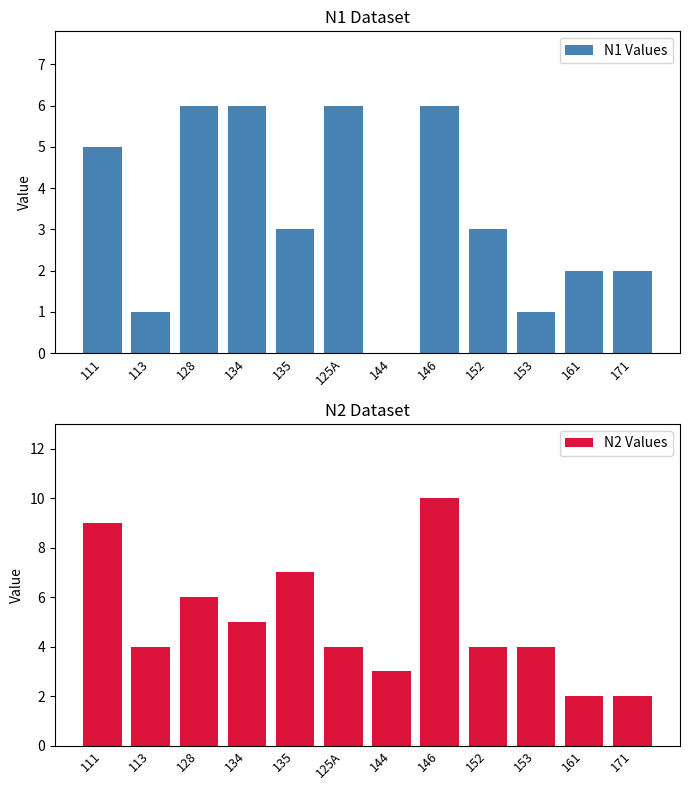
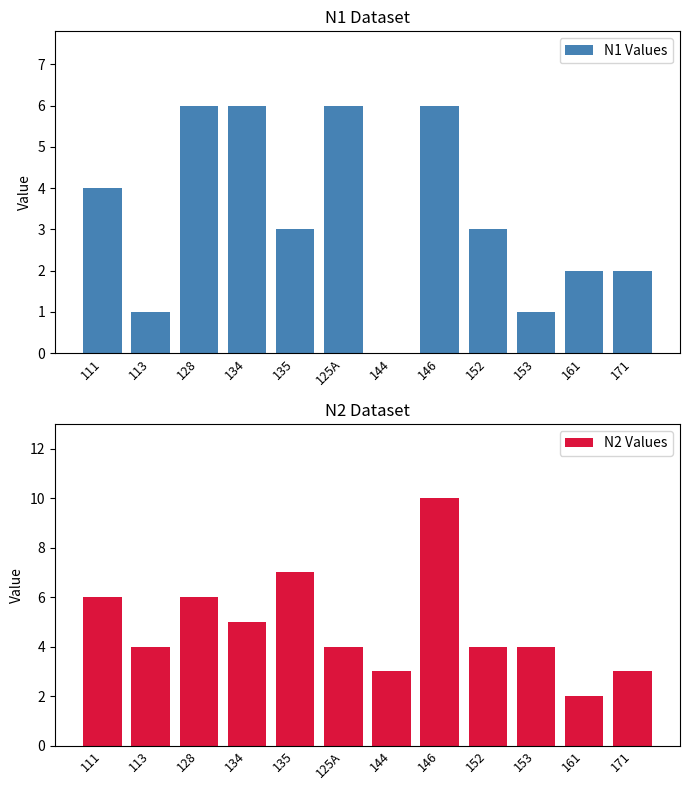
  {
    "N1 Dataset": {
-     "111": 5,
+     "111": 4,
      "113": 1,
      "128": 6,
      "134": 6,
      "135": 3,
      "125A": 6,
      "144": 0,
      "146": 6,
      "152": 3,
      "153": 1,
      "161": 2,
      "171": 2
    },
    "N2 Dataset": {
-     "111": 9,
+     "111": 6,
      "113": 4,
      "128": 6,
      "134": 5,
      "135": 7,
      "125A": 4,
      "144": 3,
      "146": 10,
      "152": 4,
      "153": 4,
      "161": 2,
-     "171": 2
+     "171": 3
    }
  }
